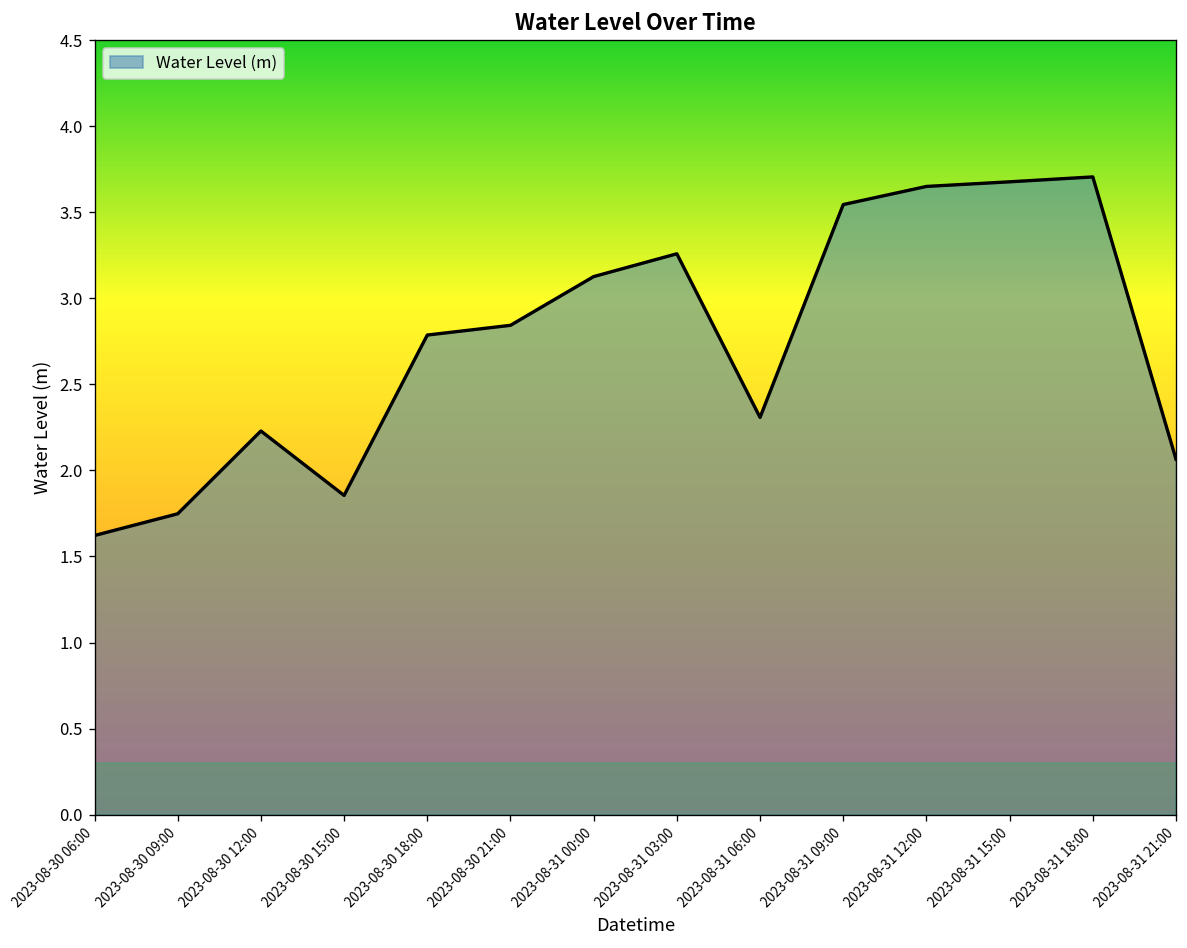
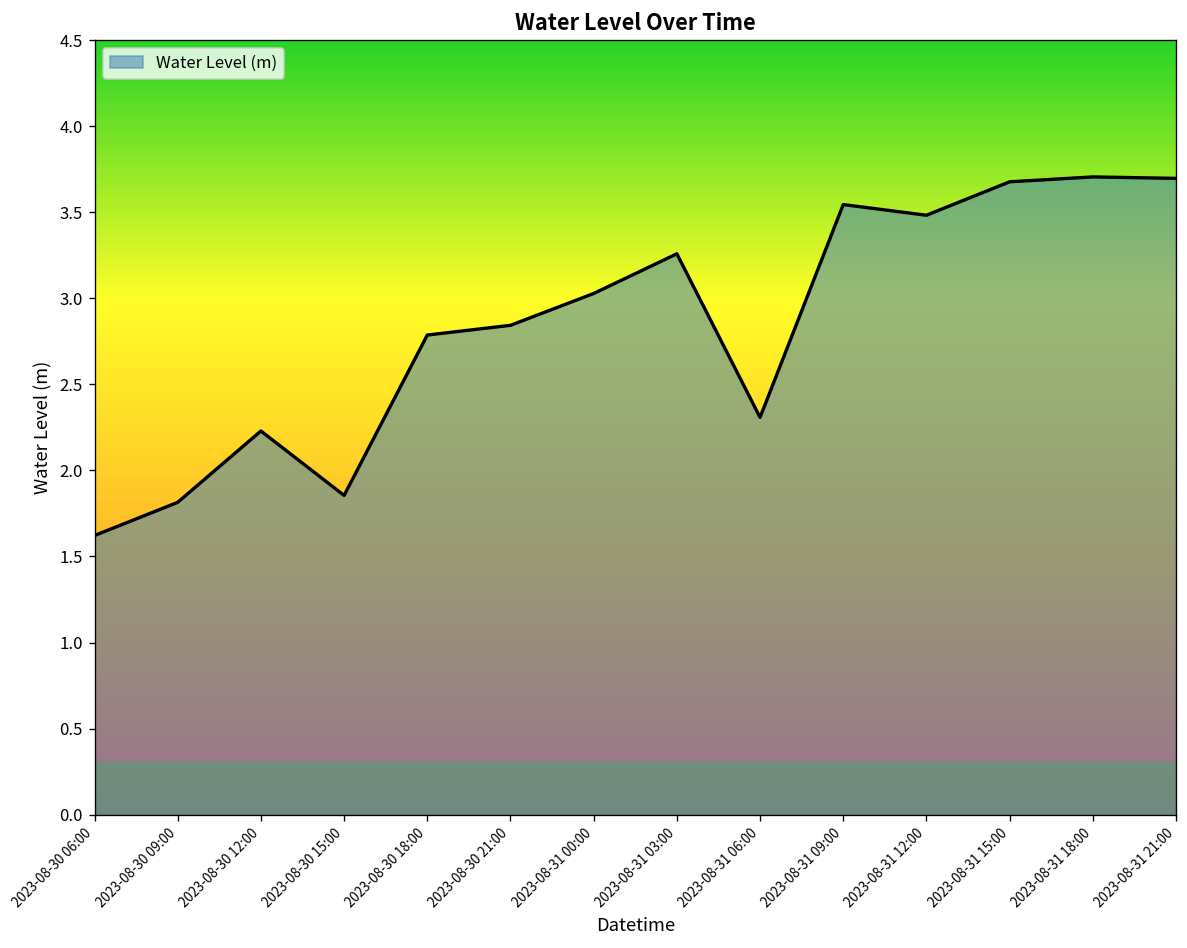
  {
    "2023-08-30 06:00": 1.62,
-   "2023-08-30 09:00": 1.75,
+   "2023-08-30 09:00": 1.81,
    "2023-08-30 12:00": 2.23,
    "2023-08-30 15:00": 1.85,
    "2023-08-30 18:00": 2.79,
    "2023-08-30 21:00": 2.84,
-   "2023-08-31 00:00": 3.13,
+   "2023-08-31 00:00": 3.03,
    "2023-08-31 03:00": 3.26,
    "2023-08-31 06:00": 2.31,
    "2023-08-31 09:00": 3.54,
-   "2023-08-31 12:00": 3.65,
+   "2023-08-31 12:00": 3.48,
    "2023-08-31 15:00": 3.68,
    "2023-08-31 18:00": 3.70,
-   "2023-08-31 21:00": 2.07
+   "2023-08-31 21:00": 3.70
  }
